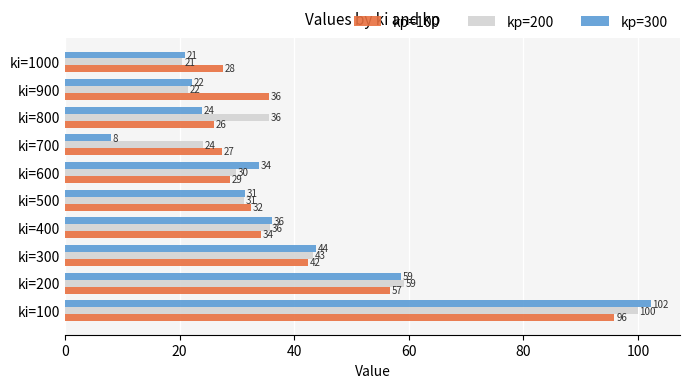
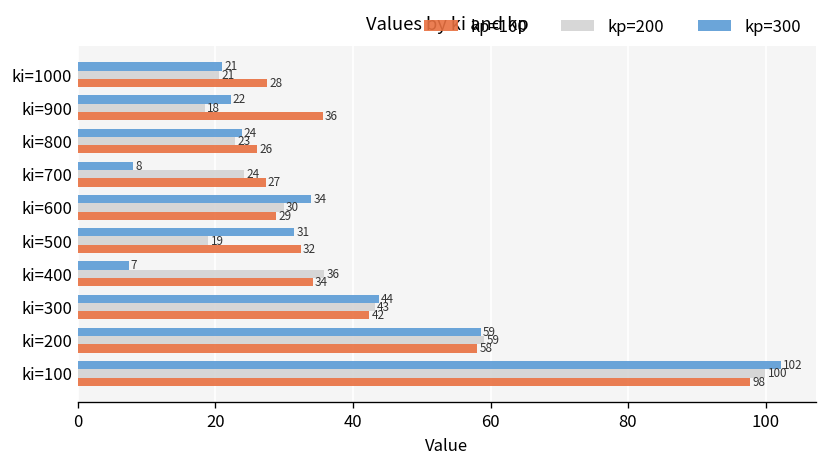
  {
    "kp=100": {
      "ki=1000": 28,
      "ki=900": 36,
      "ki=800": 26,
      "ki=700": 27,
      "ki=600": 29,
      "ki=500": 32,
      "ki=400": 34,
-     "ki=200": 57,
-     "ki=100": 96
+     "ki=200": 58,
+     "ki=100": 98
    },
    "kp=200": {
-     "ki=900": 22,
-     "ki=800": 36,
+     "ki=900": 18,
+     "ki=800": 23,
      "ki=700": 24,
      "ki=600": 30,
-     "ki=500": 31,
+     "ki=500": 19,
      "ki=400": 36,
      "ki=100": 100
    },
    "kp=300": {
      "ki=900": 22,
      "ki=800": 24,
      "ki=700": 8,
      "ki=600": 34,
      "ki=500": 31,
-     "ki=400": 36,
+     "ki=400": 7,
      "ki=100": 102
    }
  }
